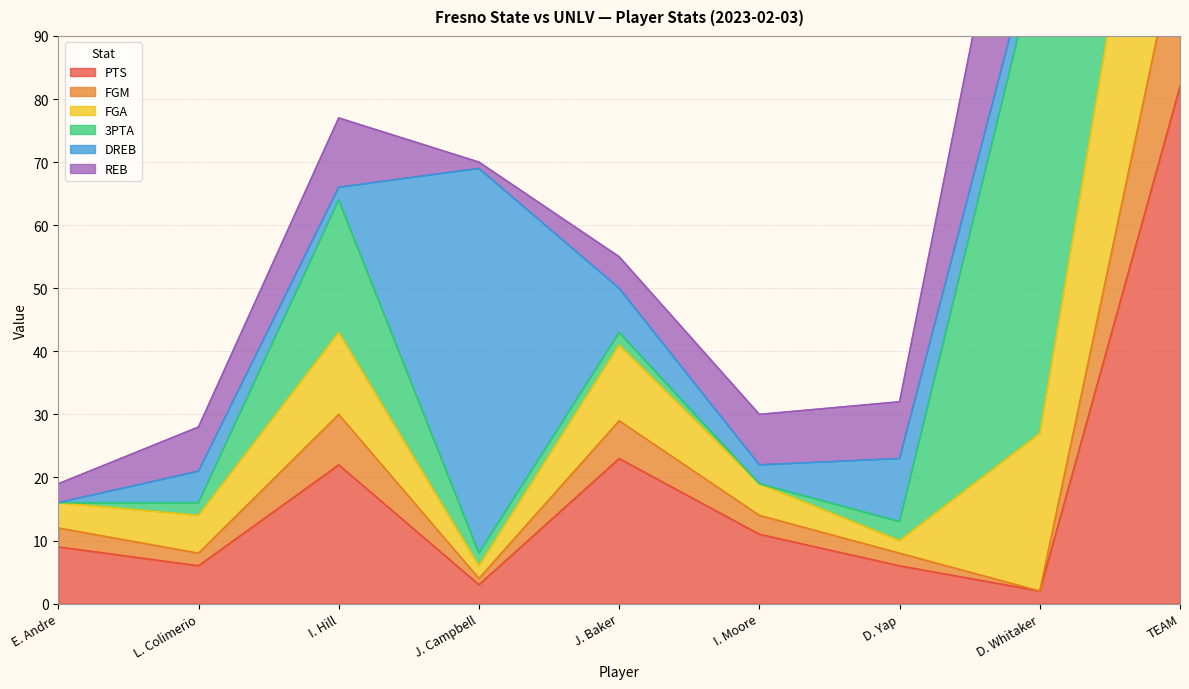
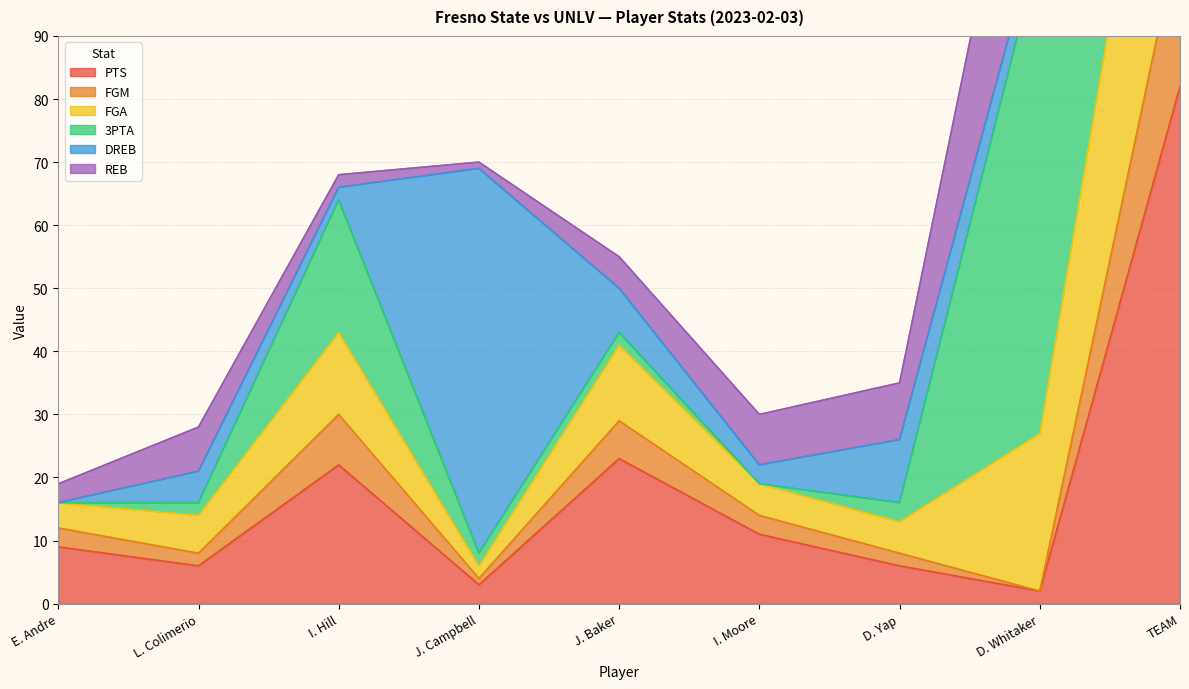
  {
    "FGA": {
      "L. Colimerio": 6,
      "I. Hill": 13,
      "J. Campbell": 2,
      "J. Baker": 12,
-     "D. Yap": 2,
+     "D. Yap": 5,
      "D. Whitaker": 25
    },
    "3PTA": {
      "L. Colimerio": 2,
      "I. Hill": 21,
      "J. Campbell": 2,
      "J. Baker": 2,
      "D. Yap": 3
    },
    "DREB": {
      "L. Colimerio": 5,
      "I. Hill": 2,
      "J. Campbell": 61,
      "J. Baker": 7,
      "I. Moore": 3,
      "D. Yap": 10
    },
    "REB": {
      "E. Andre": 3,
      "L. Colimerio": 7,
-     "I. Hill": 11,
+     "I. Hill": 2,
      "J. Campbell": 1,
      "J. Baker": 5,
      "I. Moore": 8,
      "D. Yap": 9
    }
  }
